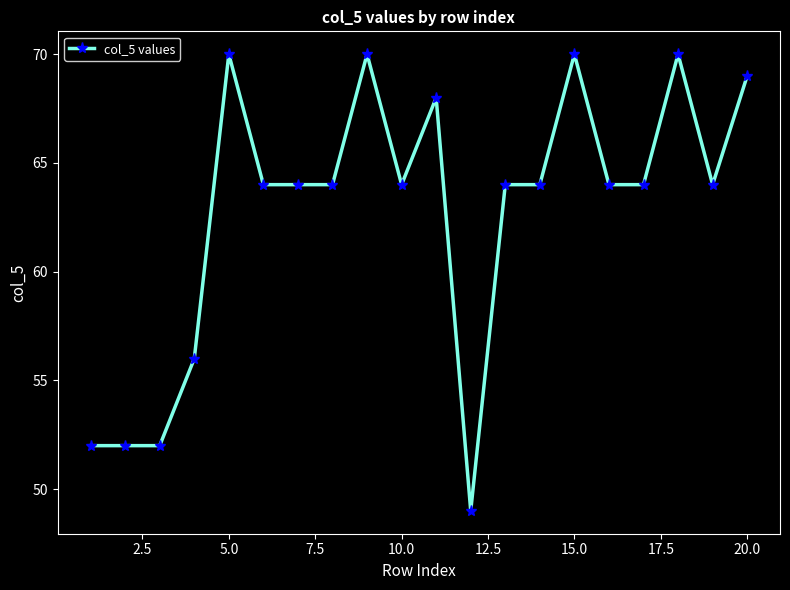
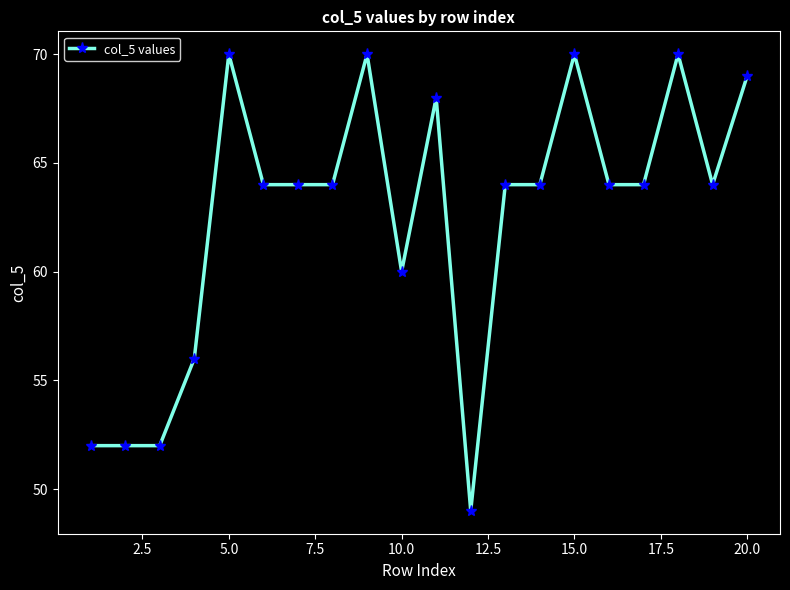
  {
    "5.0": 70,
-   "10.0": 64,
+   "10.0": 60,
    "15.0": 70,
    "20.0": 69
  }
